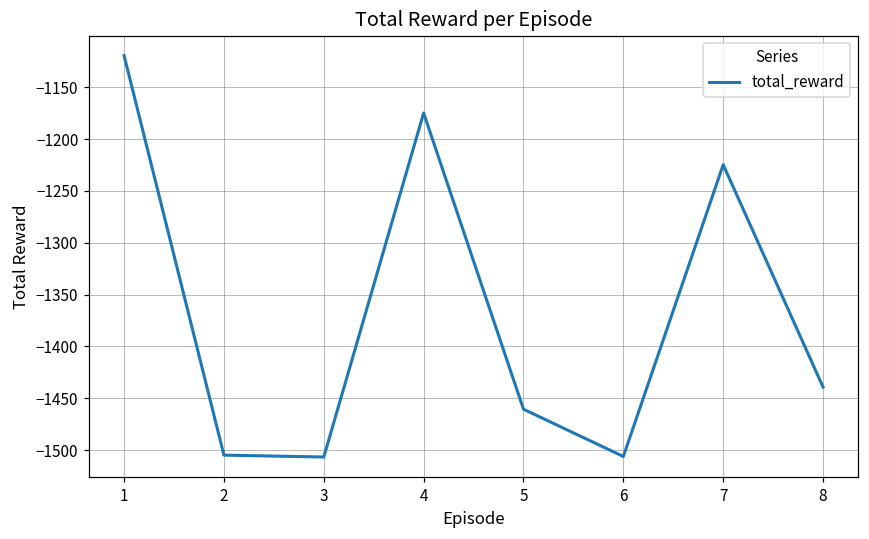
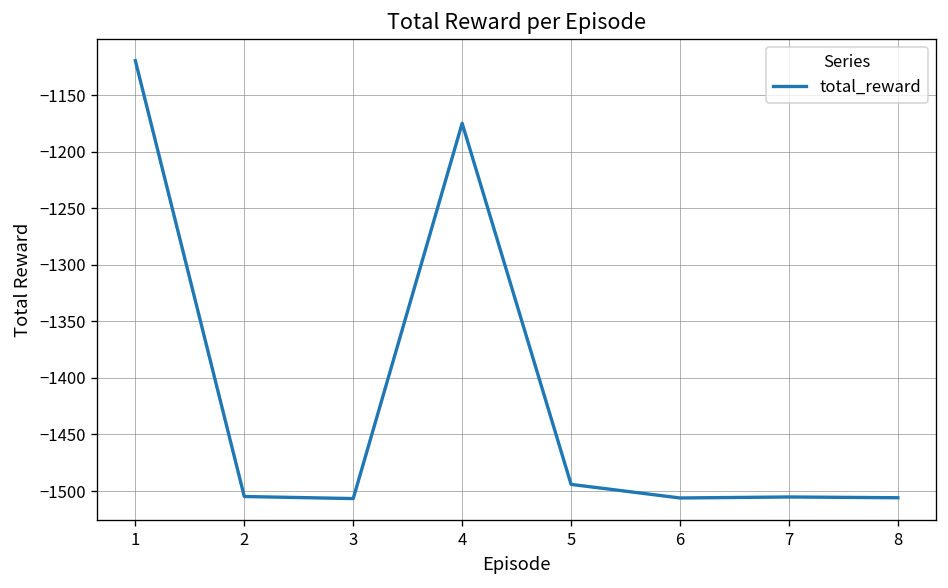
  {
    "1": -1120,
    "2": -1500,
    "3": -1510,
    "4": -1170,
-   "5": -1460,
+   "5": -1490,
    "6": -1510,
-   "7": -1220,
-   "8": -1440
+   "7": -1510,
+   "8": -1510
  }
